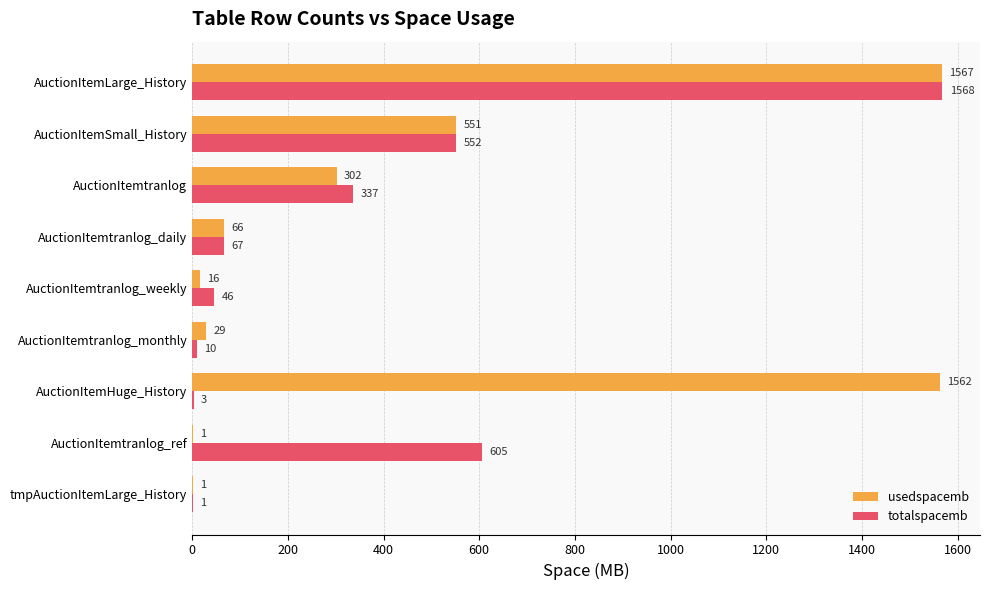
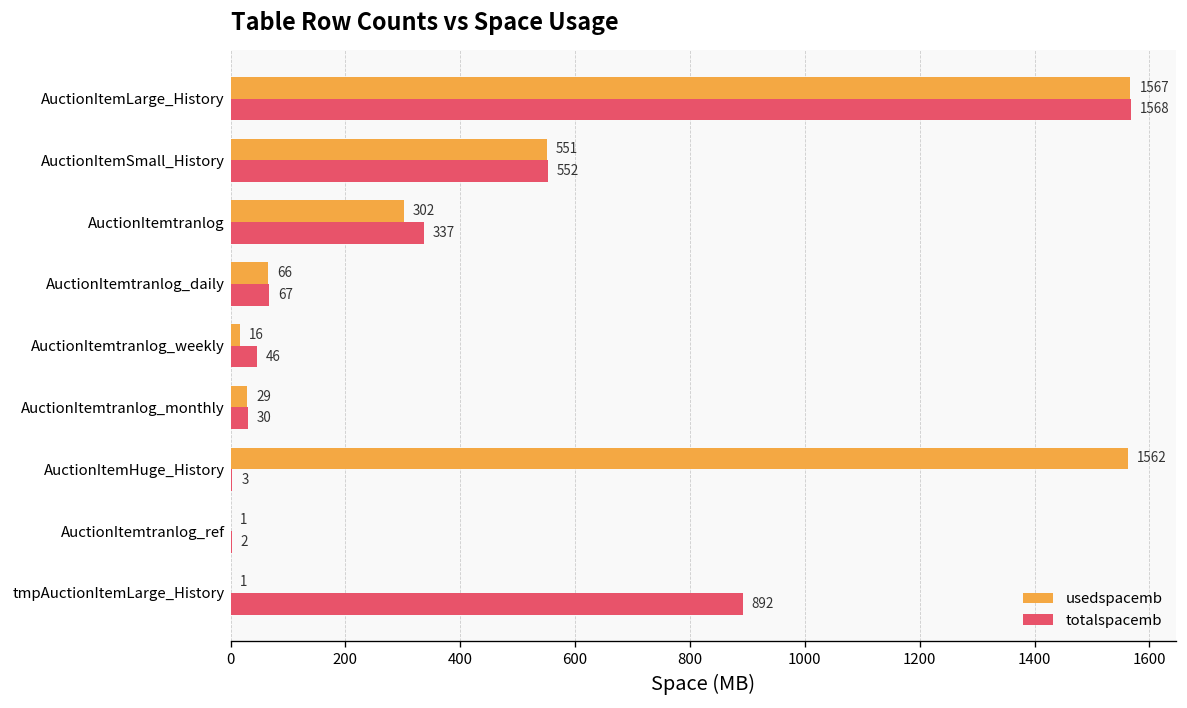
  {
    "usedspacemb": {
      "AuctionItemLarge_History": 1567,
      "AuctionItemSmall_History": 551,
      "AuctionItemtranlog": 302,
      "AuctionItemtranlog_daily": 66,
      "AuctionItemtranlog_weekly": 16,
      "AuctionItemtranlog_monthly": 29,
      "AuctionItemHuge_History": 1562,
      "AuctionItemtranlog_ref": 1,
      "tmpAuctionItemLarge_History": 1
    },
    "totalspacemb": {
      "AuctionItemLarge_History": 1568,
      "AuctionItemSmall_History": 552,
      "AuctionItemtranlog": 337,
      "AuctionItemtranlog_daily": 67,
      "AuctionItemtranlog_weekly": 46,
-     "AuctionItemtranlog_monthly": 10,
+     "AuctionItemtranlog_monthly": 30,
      "AuctionItemHuge_History": 3,
-     "AuctionItemtranlog_ref": 605,
-     "tmpAuctionItemLarge_History": 1
+     "AuctionItemtranlog_ref": 2,
+     "tmpAuctionItemLarge_History": 892
    }
  }
